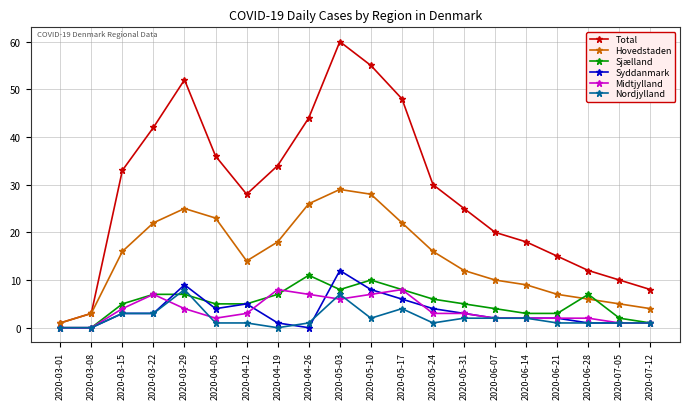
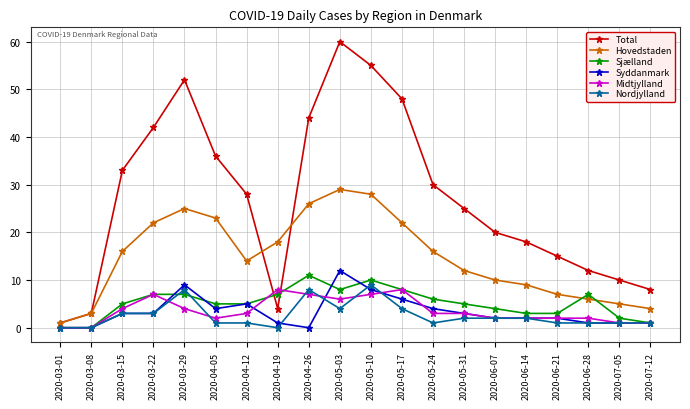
  {
    "Total": {
      "2020-03-15": 33,
      "2020-03-22": 42,
      "2020-03-29": 52,
      "2020-04-05": 36,
      "2020-04-12": 28,
-     "2020-04-19": 34,
+     "2020-04-19": 4,
      "2020-04-26": 44,
      "2020-05-03": 60,
      "2020-05-10": 55,
      "2020-05-17": 48,
      "2020-05-24": 30,
      "2020-05-31": 25,
      "2020-06-07": 20,
      "2020-06-14": 18,
      "2020-06-21": 15,
      "2020-06-28": 12,
      "2020-07-05": 10,
      "2020-07-12": 8
    },
    "Hovedstaden": {
      "2020-03-15": 16,
      "2020-03-22": 22,
      "2020-03-29": 25,
      "2020-04-05": 23,
      "2020-04-12": 14,
      "2020-04-19": 18,
      "2020-04-26": 26,
      "2020-05-03": 29,
      "2020-05-10": 28,
      "2020-05-17": 22,
      "2020-05-24": 16,
      "2020-05-31": 12,
      "2020-06-07": 10,
      "2020-06-14": 9,
      "2020-06-21": 7,
      "2020-06-28": 6,
      "2020-07-05": 5,
      "2020-07-12": 4
    },
    "Sjælland": {
      "2020-03-15": 5,
      "2020-03-29": 7,
      "2020-04-05": 5,
      "2020-04-19": 7,
      "2020-04-26": 11,
      "2020-05-03": 8,
      "2020-05-10": 10,
      "2020-05-24": 6,
      "2020-05-31": 5,
      "2020-06-07": 4,
      "2020-06-14": 3,
      "2020-06-21": 3,
      "2020-06-28": 7,
      "2020-07-05": 2
    },
    "Syddanmark": {
      "2020-03-29": 9,
      "2020-04-05": 4,
      "2020-04-19": 1,
      "2020-04-26": 0,
      "2020-05-03": 12,
      "2020-05-10": 8,
      "2020-05-17": 6,
      "2020-05-24": 4
    },
    "Midtjylland": {
      "2020-03-15": 4,
      "2020-03-29": 4,
      "2020-04-05": 2,
      "2020-04-12": 3,
      "2020-04-19": 8,
      "2020-04-26": 7,
      "2020-05-03": 6,
      "2020-05-10": 7,
      "2020-05-24": 3,
      "2020-06-28": 2
    },
    "Nordjylland": {
      "2020-03-29": 8,
      "2020-04-05": 1,
      "2020-04-12": 1,
      "2020-04-19": 0,
-     "2020-04-26": 1,
-     "2020-05-03": 7,
-     "2020-05-10": 2,
+     "2020-04-26": 8,
+     "2020-05-03": 4,
+     "2020-05-10": 9,
      "2020-05-17": 4,
      "2020-05-24": 1,
      "2020-05-31": 2,
      "2020-06-21": 1
    }
  }
